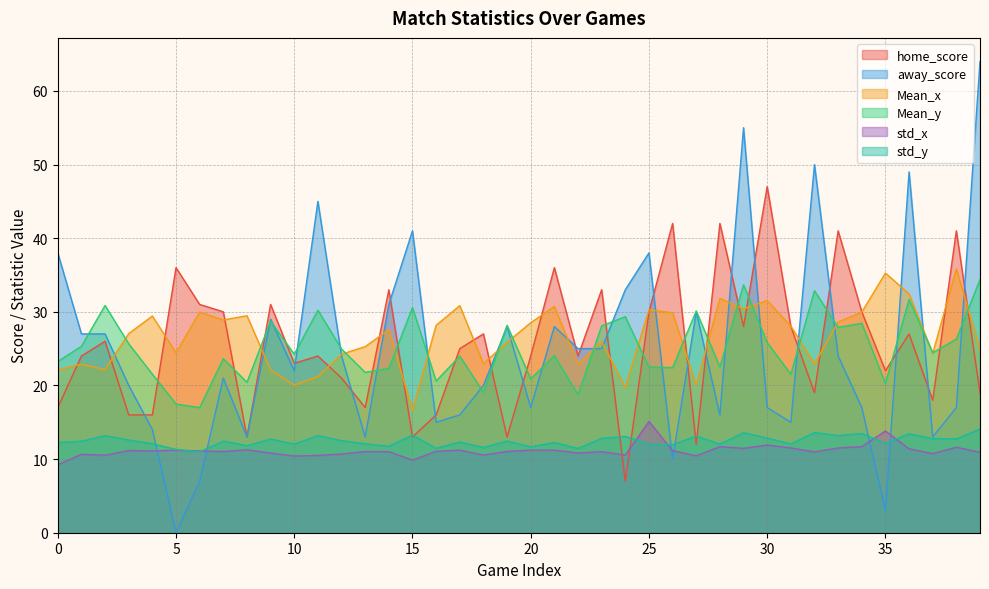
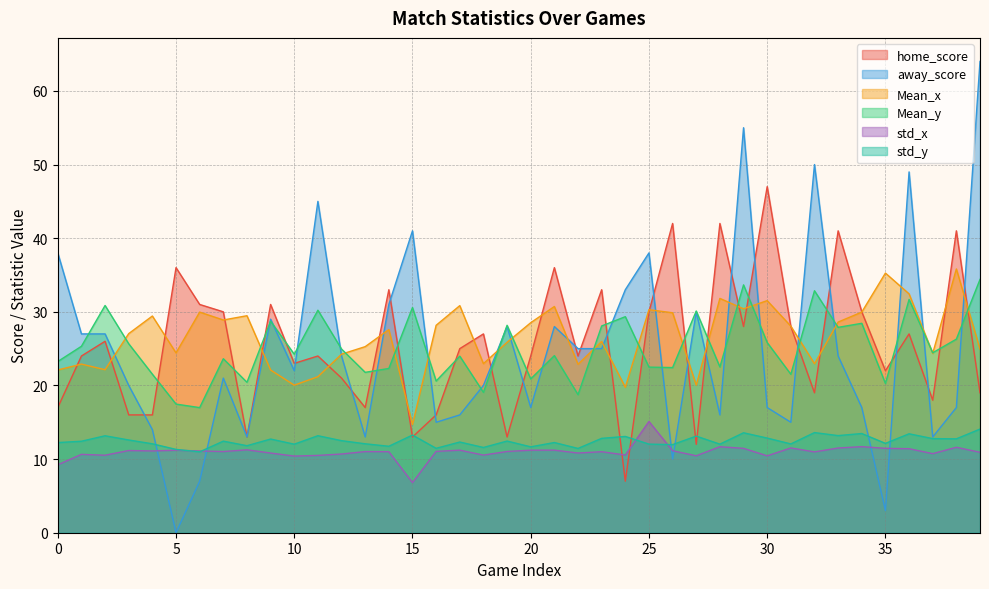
  {
    "home_score": {
      "0": 17,
      "5": 36,
      "10": 23,
      "20": 24,
      "30": 47,
      "35": 22
    },
    "Mean_x": {
      "0": 22,
      "5": 24,
      "10": 20,
-     "15": 17,
+     "15": 15,
      "20": 29,
      "30": 32,
      "35": 35
    },
    "std_x": {
      "0": 9,
      "10": 10,
-     "15": 10,
+     "15": 7,
      "20": 11,
      "25": 15,
-     "30": 12,
-     "35": 14
+     "30": 10,
+     "35": 11
    }
  }
